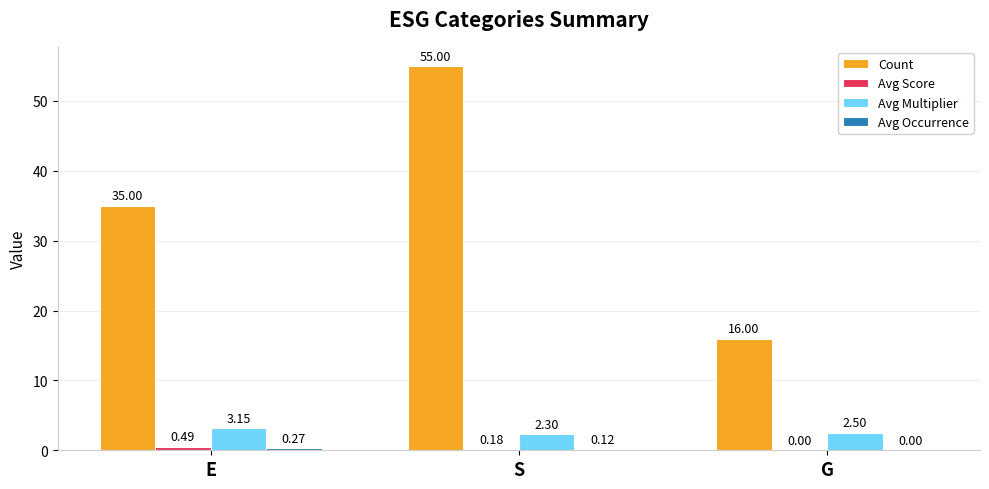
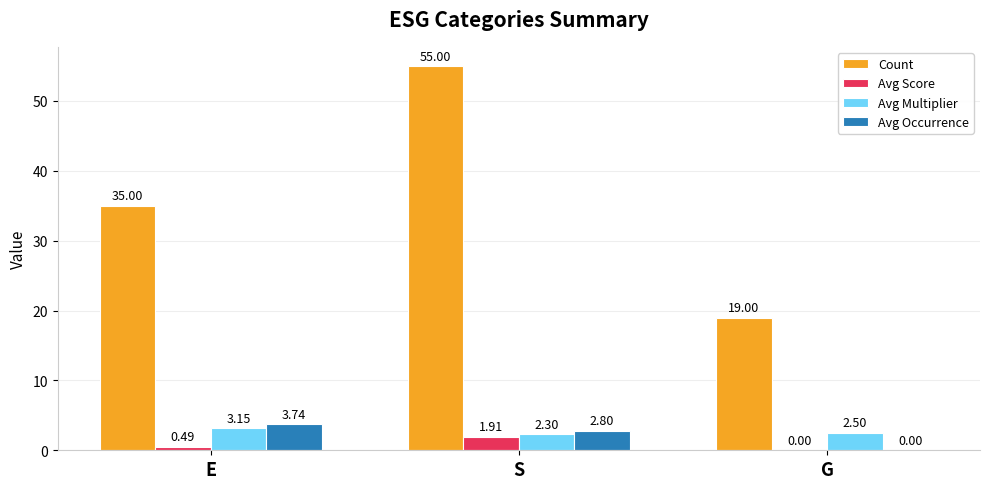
  {
    "Count": {
      "E": 35.00,
      "S": 55.00,
-     "G": 16.00
+     "G": 19.00
    },
    "Avg Score": {
      "E": 0.49,
-     "S": 0.18,
+     "S": 1.91,
      "G": 0.00
    },
    "Avg Multiplier": {
      "E": 3.15,
      "S": 2.30,
      "G": 2.50
    },
    "Avg Occurrence": {
-     "E": 0.27,
-     "S": 0.12,
+     "E": 3.74,
+     "S": 2.80,
      "G": 0.00
    }
  }
